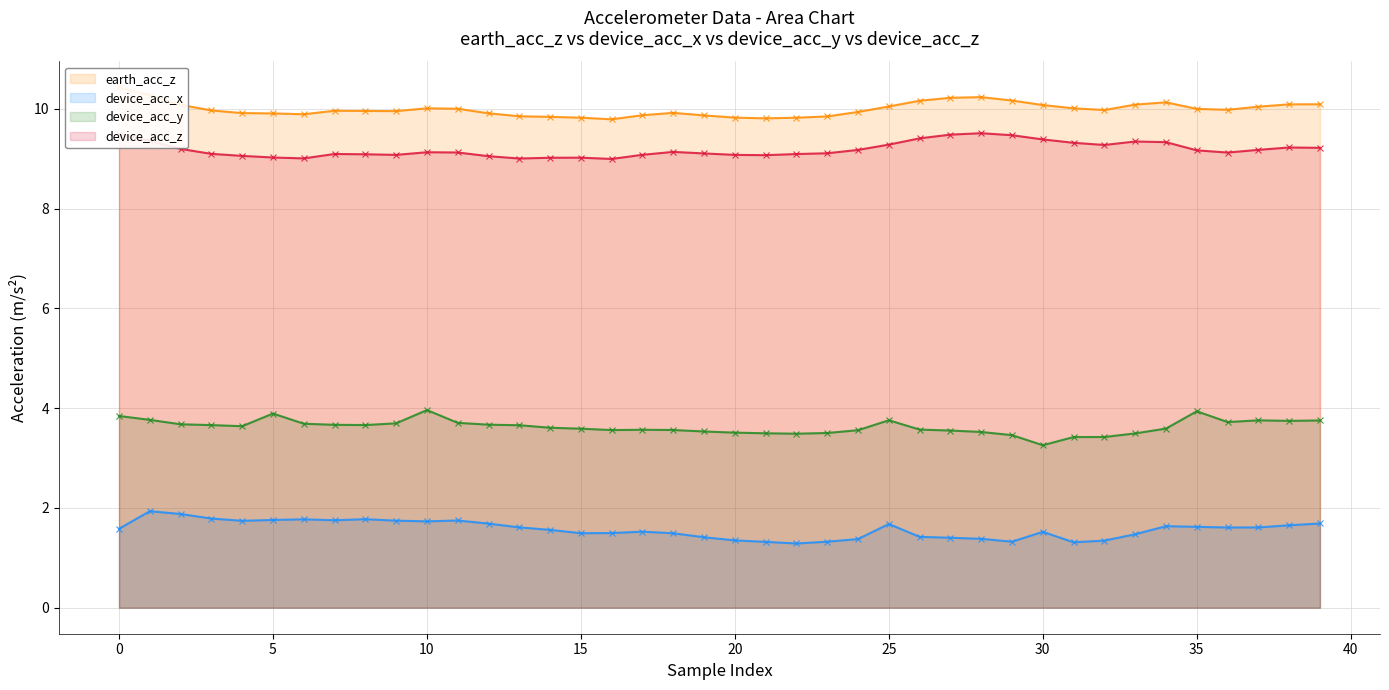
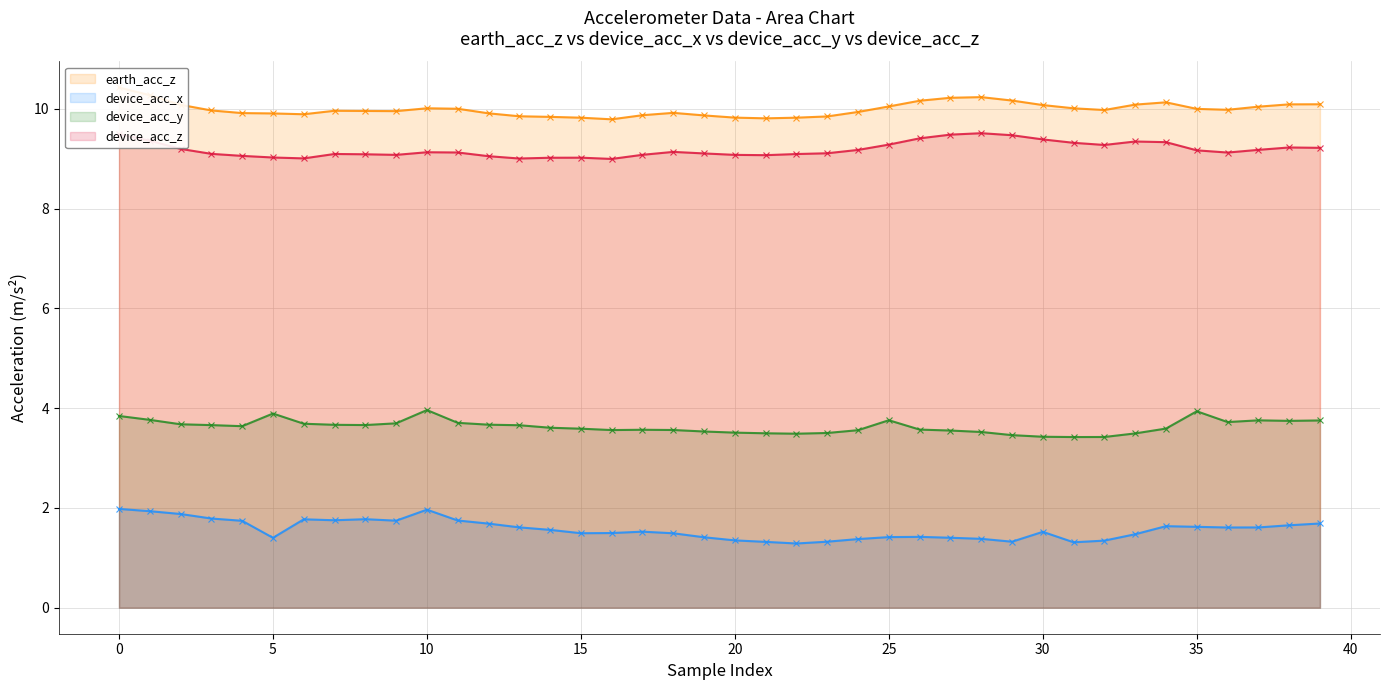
  {
    "device_acc_x": {
-     "0": 1.6,
-     "5": 1.8,
-     "10": 1.7,
+     "0": 2.0,
+     "5": 1.4,
+     "10": 2.0,
      "15": 1.5,
      "20": 1.3,
-     "25": 1.7,
+     "25": 1.4,
      "30": 1.5,
      "35": 1.6
    },
    "device_acc_y": {
      "0": 3.8,
      "5": 3.9,
      "10": 4.0,
      "15": 3.6,
      "20": 3.5,
      "25": 3.8,
-     "30": 3.3,
+     "30": 3.4,
      "35": 3.9
    }
  }
